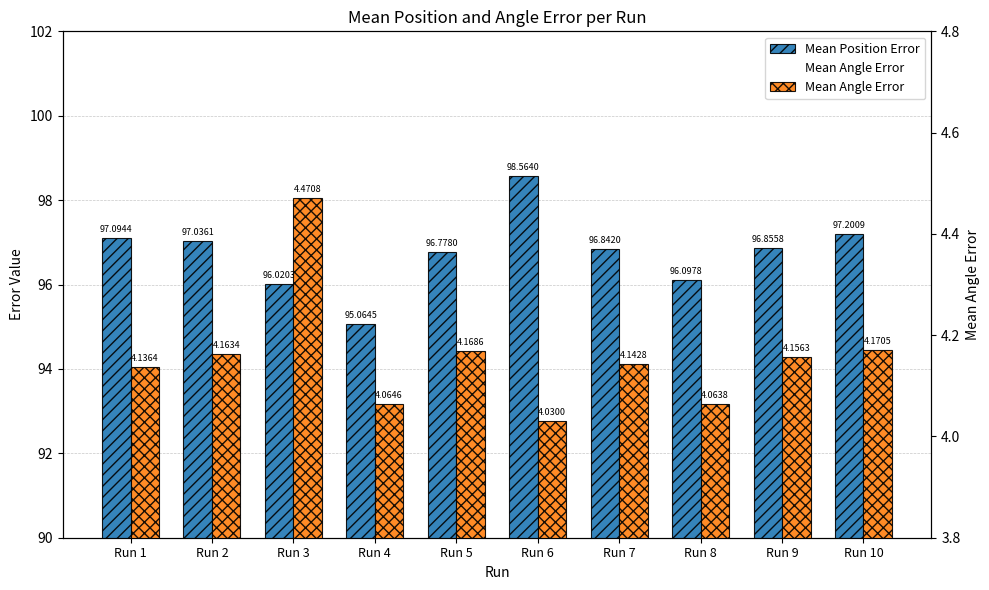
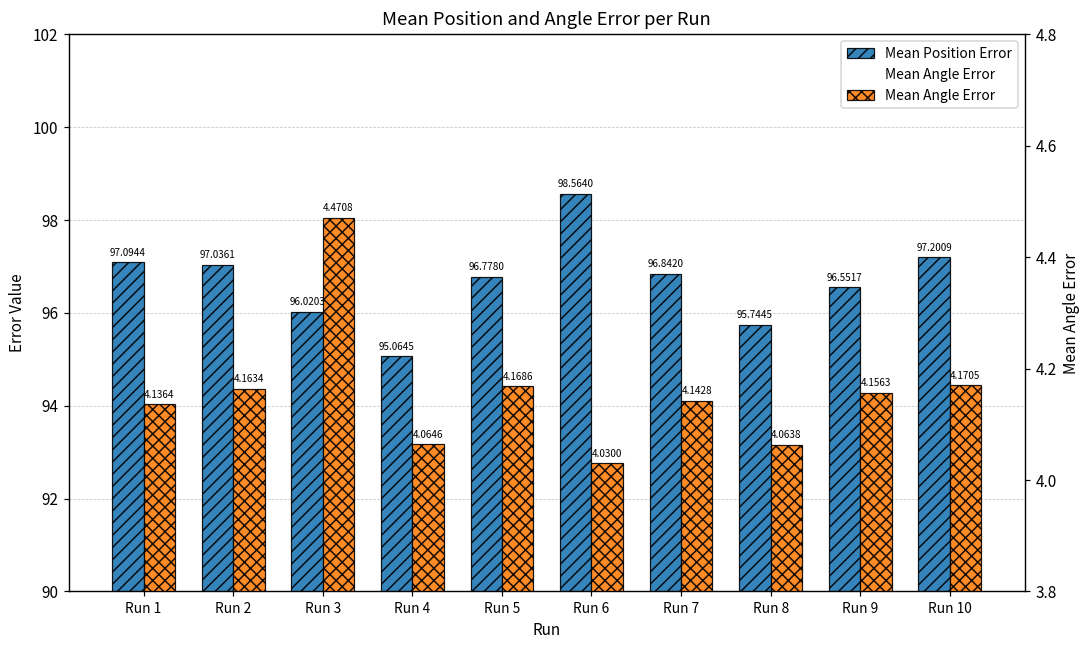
  {
    "Mean Position Error": {
      "Run 1": 97.0944,
      "Run 2": 97.0361,
      "Run 3": 96.0203,
      "Run 4": 95.0645,
      "Run 5": 96.7780,
      "Run 6": 98.5640,
      "Run 7": 96.8420,
-     "Run 8": 96.0978,
-     "Run 9": 96.8558,
+     "Run 8": 95.7445,
+     "Run 9": 96.5517,
      "Run 10": 97.2009
    }
  }
